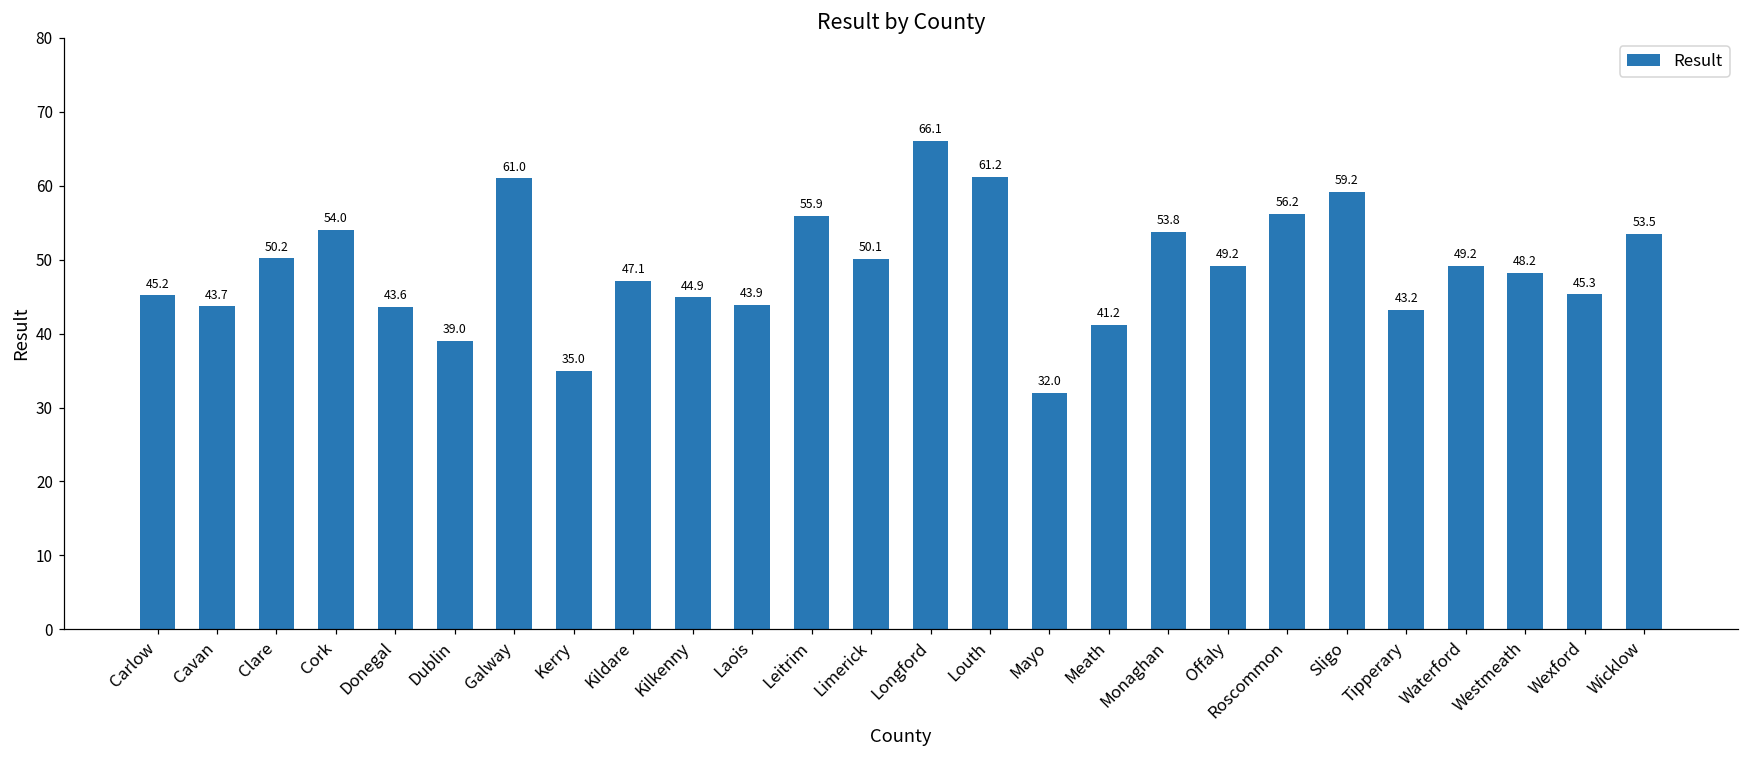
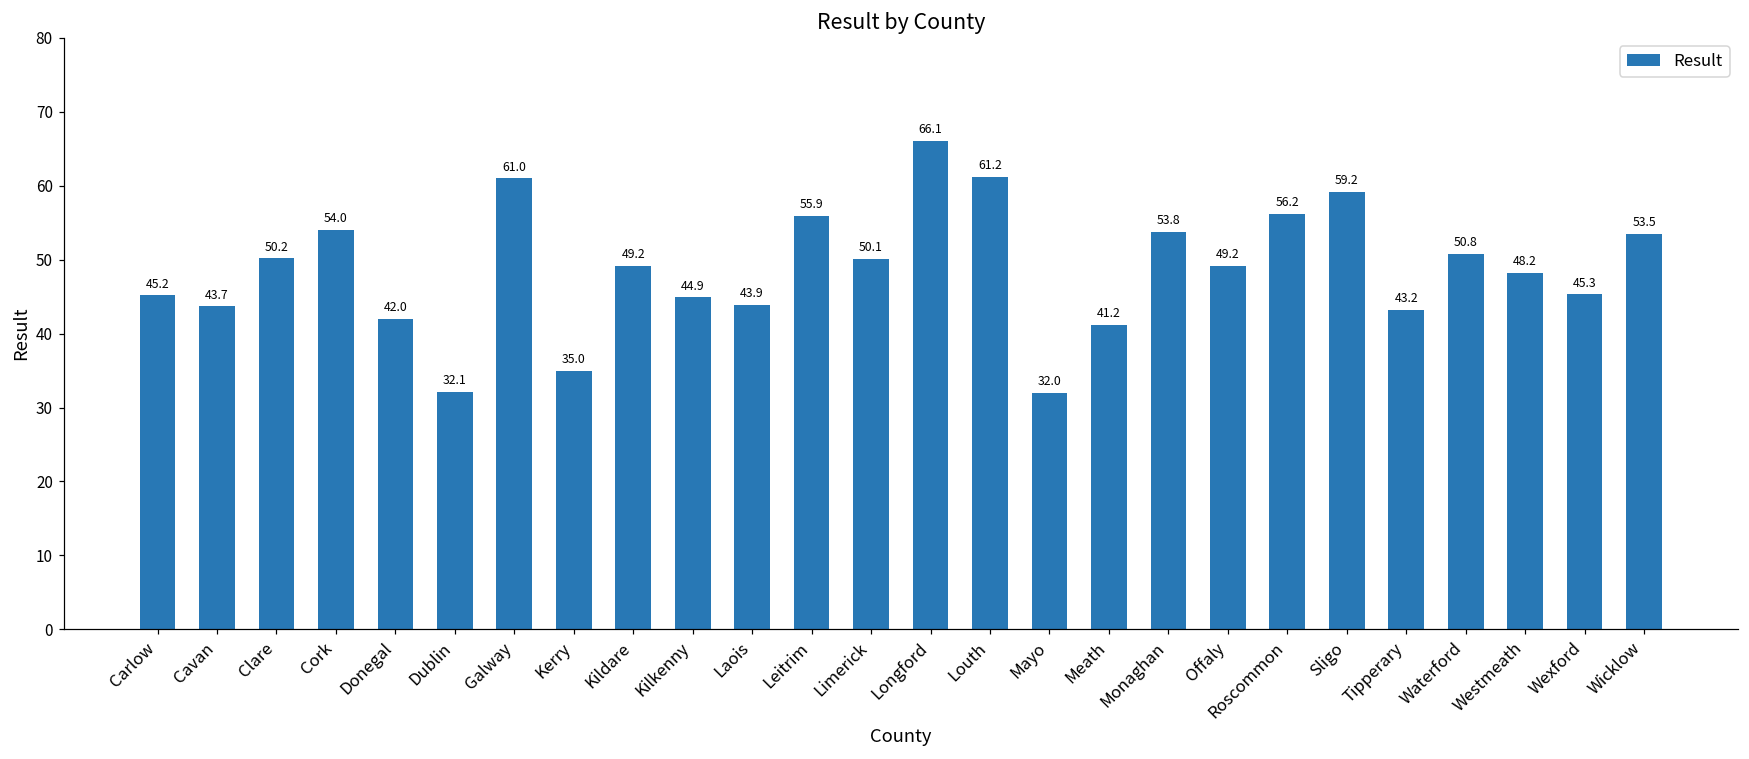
  {
    "Carlow": 45.2,
    "Cavan": 43.7,
    "Clare": 50.2,
    "Cork": 54.0,
-   "Donegal": 43.6,
-   "Dublin": 39.0,
+   "Donegal": 42.0,
+   "Dublin": 32.1,
    "Galway": 61.0,
    "Kerry": 35.0,
-   "Kildare": 47.1,
+   "Kildare": 49.2,
    "Kilkenny": 44.9,
    "Laois": 43.9,
    "Leitrim": 55.9,
    "Limerick": 50.1,
    "Longford": 66.1,
    "Louth": 61.2,
    "Mayo": 32.0,
    "Meath": 41.2,
    "Monaghan": 53.8,
    "Offaly": 49.2,
    "Roscommon": 56.2,
    "Sligo": 59.2,
    "Tipperary": 43.2,
-   "Waterford": 49.2,
+   "Waterford": 50.8,
    "Westmeath": 48.2,
    "Wexford": 45.3,
    "Wicklow": 53.5
  }
